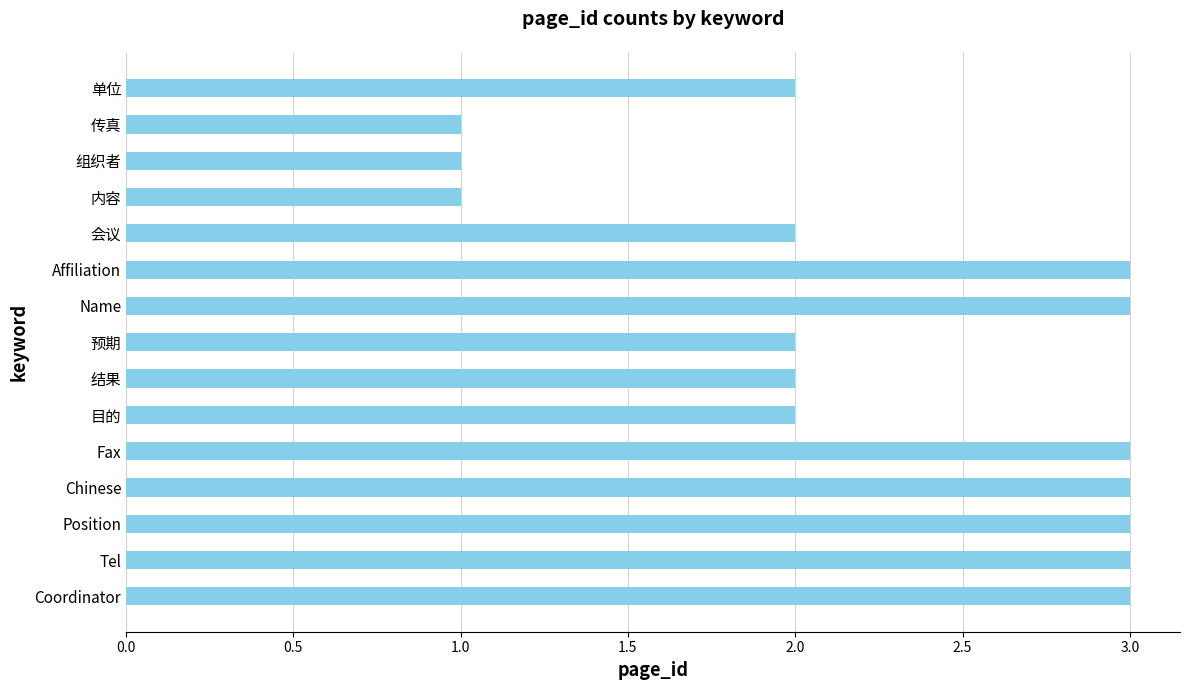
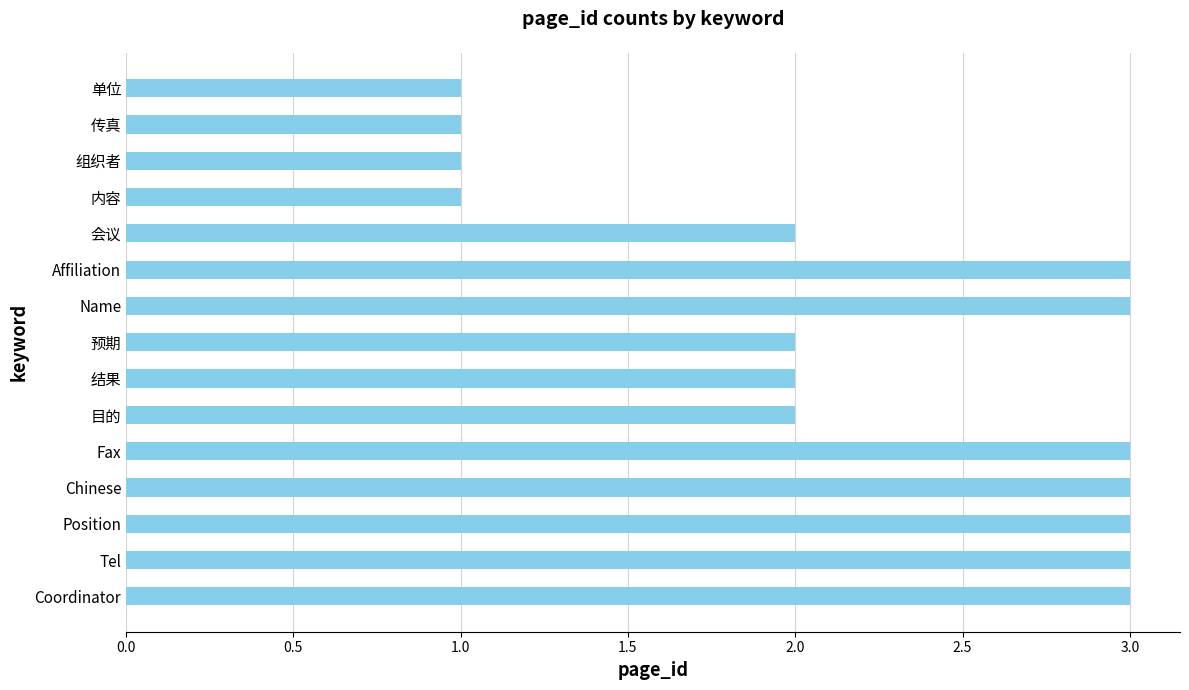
  {
-   "单位": 2,
+   "单位": 1,
    "传真": 1,
    "组织者": 1,
    "内容": 1,
    "会议": 2,
    "Affiliation": 3,
    "Name": 3,
    "预期": 2,
    "结果": 2,
    "目的": 2,
    "Fax": 3,
    "Chinese": 3,
    "Position": 3,
    "Tel": 3,
    "Coordinator": 3
  }
